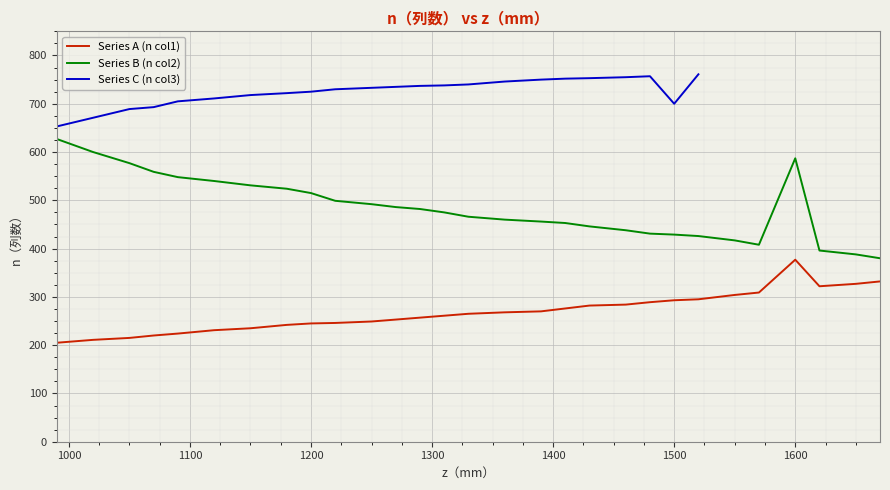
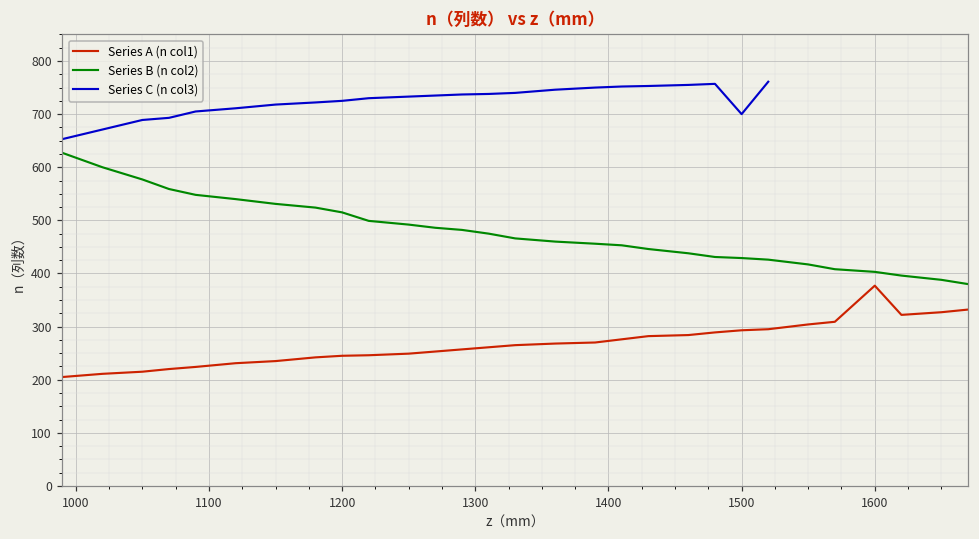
  {
    "Series A (n col1)": {
      "1200": 250,
      "1500": 290,
      "1600": 380
    },
    "Series B (n col2)": {
      "1200": 520,
      "1500": 430,
-     "1600": 590
+     "1600": 400
    },
    "Series C (n col3)": {
      "1200": 730,
      "1500": 700
    }
  }
